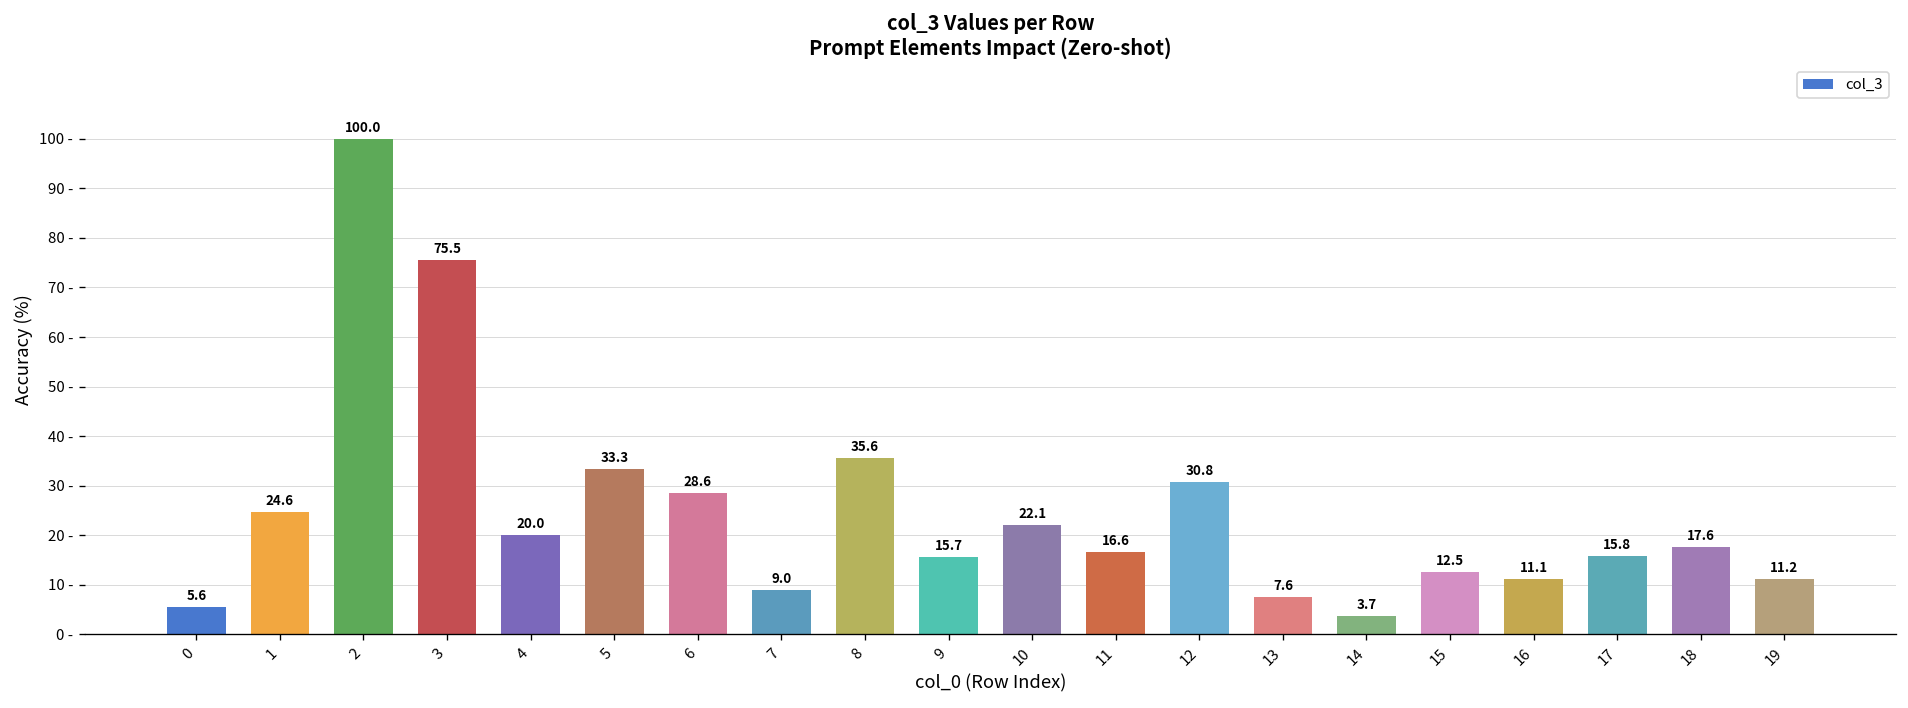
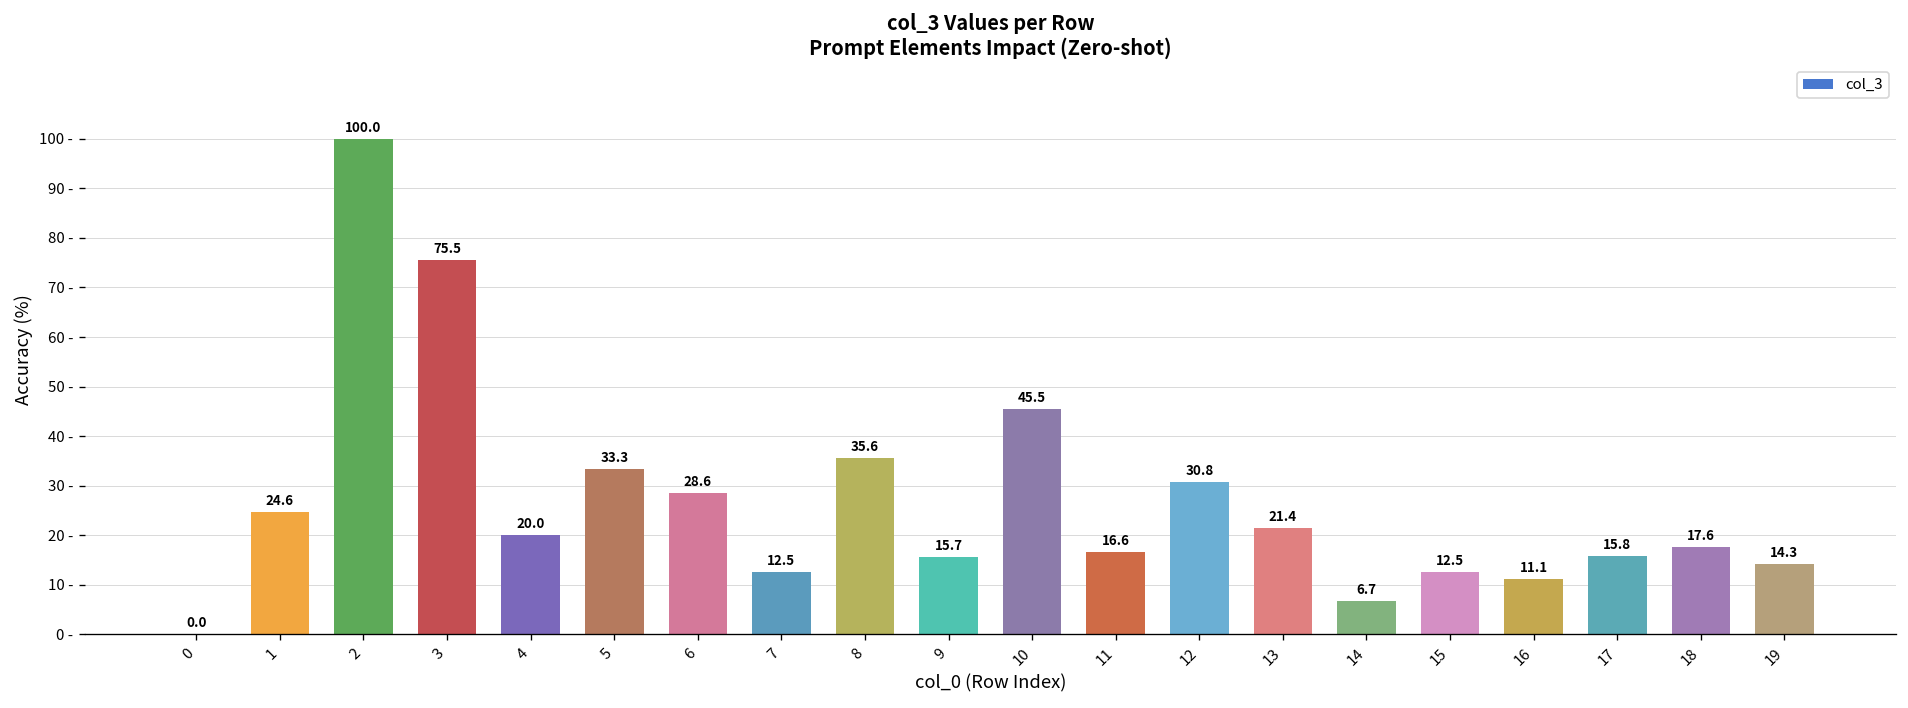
  {
-   "0": 5.6,
+   "0": 0.0,
    "1": 24.6,
    "2": 100.0,
    "3": 75.5,
    "4": 20.0,
    "5": 33.3,
    "6": 28.6,
-   "7": 9.0,
+   "7": 12.5,
    "8": 35.6,
    "9": 15.7,
-   "10": 22.1,
+   "10": 45.5,
    "11": 16.6,
    "12": 30.8,
-   "13": 7.6,
-   "14": 3.7,
+   "13": 21.4,
+   "14": 6.7,
    "15": 12.5,
    "16": 11.1,
    "17": 15.8,
    "18": 17.6,
-   "19": 11.2
+   "19": 14.3
  }
